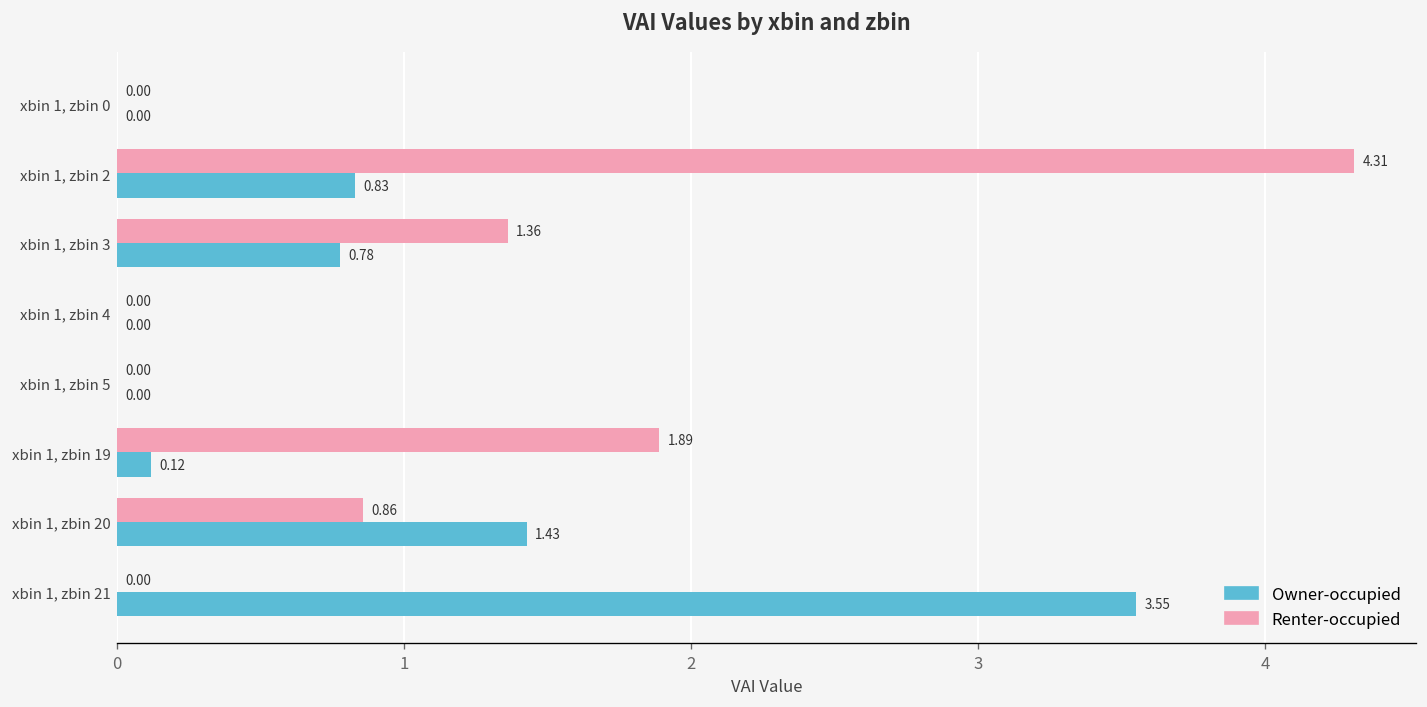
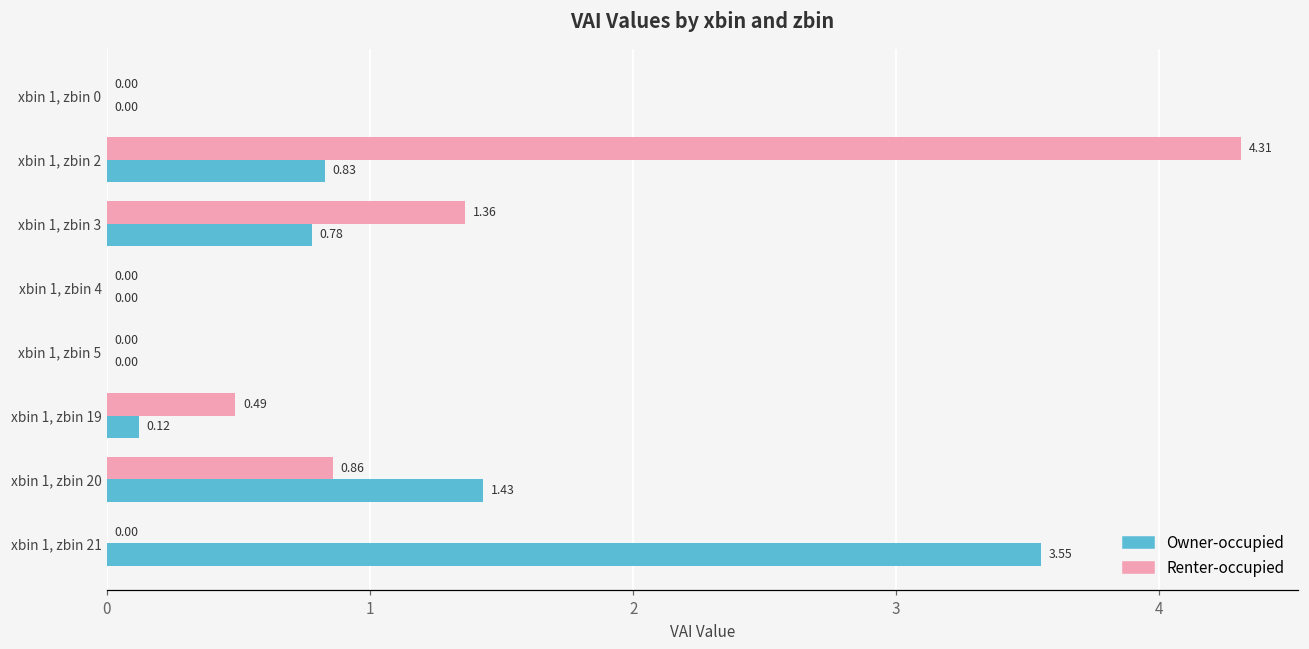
  {
    "Owner-occupied": {
      "xbin 1, zbin 0": 0.00,
      "xbin 1, zbin 2": 0.83,
      "xbin 1, zbin 3": 0.78,
      "xbin 1, zbin 4": 0.00,
      "xbin 1, zbin 5": 0.00,
      "xbin 1, zbin 19": 0.12,
      "xbin 1, zbin 20": 1.43,
      "xbin 1, zbin 21": 3.55
    },
    "Renter-occupied": {
      "xbin 1, zbin 0": 0.00,
      "xbin 1, zbin 2": 4.31,
      "xbin 1, zbin 3": 1.36,
      "xbin 1, zbin 4": 0.00,
      "xbin 1, zbin 5": 0.00,
-     "xbin 1, zbin 19": 1.89,
+     "xbin 1, zbin 19": 0.49,
      "xbin 1, zbin 20": 0.86,
      "xbin 1, zbin 21": 0.00
    }
  }
